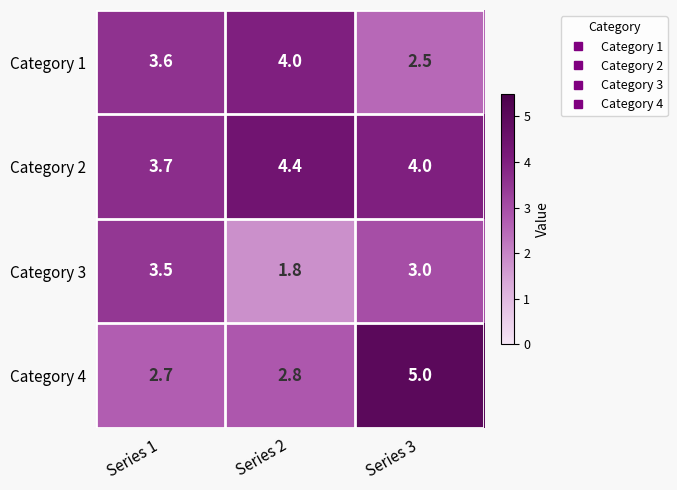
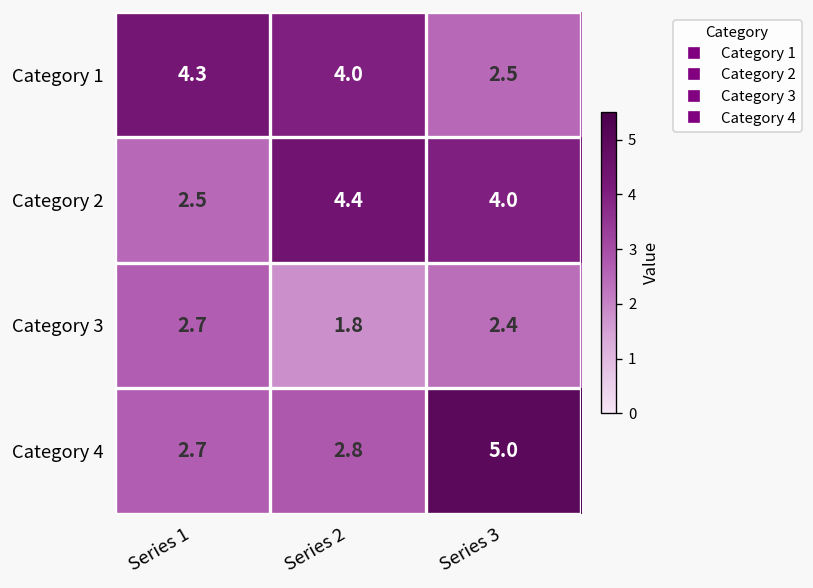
  {
    "Category 1": {
-     "Series 1": 3.6,
+     "Series 1": 4.3,
      "Series 2": 4.0,
      "Series 3": 2.5
    },
    "Category 2": {
-     "Series 1": 3.7,
+     "Series 1": 2.5,
      "Series 2": 4.4,
      "Series 3": 4.0
    },
    "Category 3": {
-     "Series 1": 3.5,
+     "Series 1": 2.7,
      "Series 2": 1.8,
-     "Series 3": 3.0
+     "Series 3": 2.4
    },
    "Category 4": {
      "Series 1": 2.7,
      "Series 2": 2.8,
      "Series 3": 5.0
    }
  }
